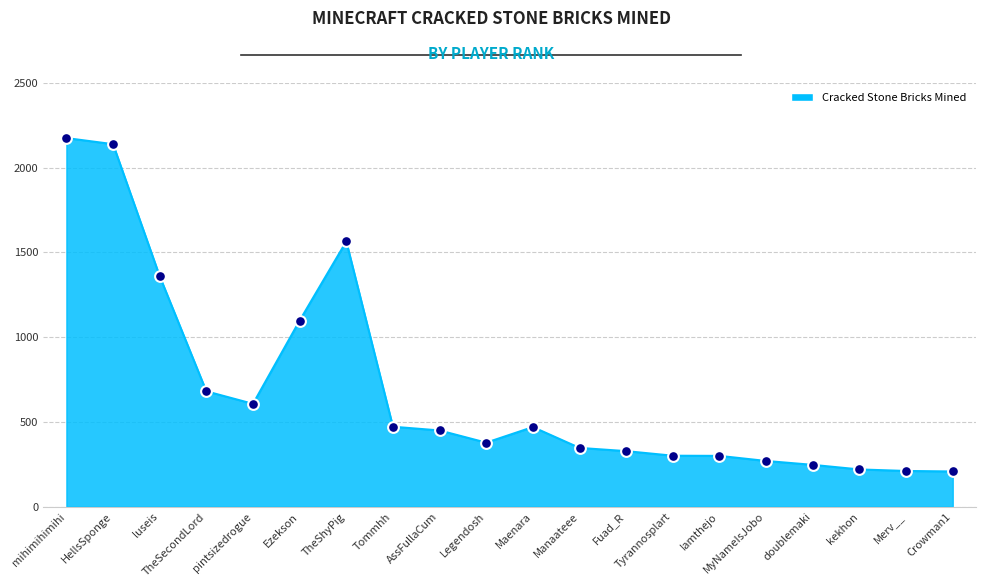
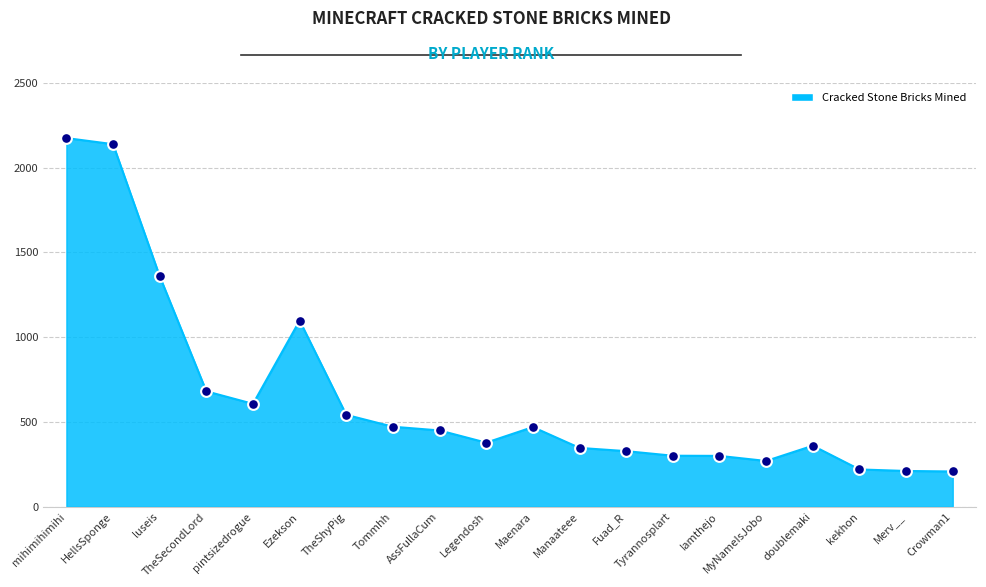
  {
    "mihimihimihi": 2180,
    "HellsSponge": 2140,
    "luseis": 1360,
    "TheSecondLord": 680,
    "pintsizedrogue": 610,
    "Ezekson": 1100,
-   "TheShyPig": 1570,
+   "TheShyPig": 540,
    "Tommhh": 470,
    "AssFullaCum": 450,
    "Legendosh": 380,
    "Maenara": 470,
    "Manaateee": 350,
    "Fuad_R": 330,
    "Tyrannosplart": 300,
    "Iamthejo": 300,
    "MyNameIsJobo": 270,
-   "doublemaki": 250,
+   "doublemaki": 360,
    "kekhon": 220,
    "Merv__": 210,
    "Crowman1": 210
  }
